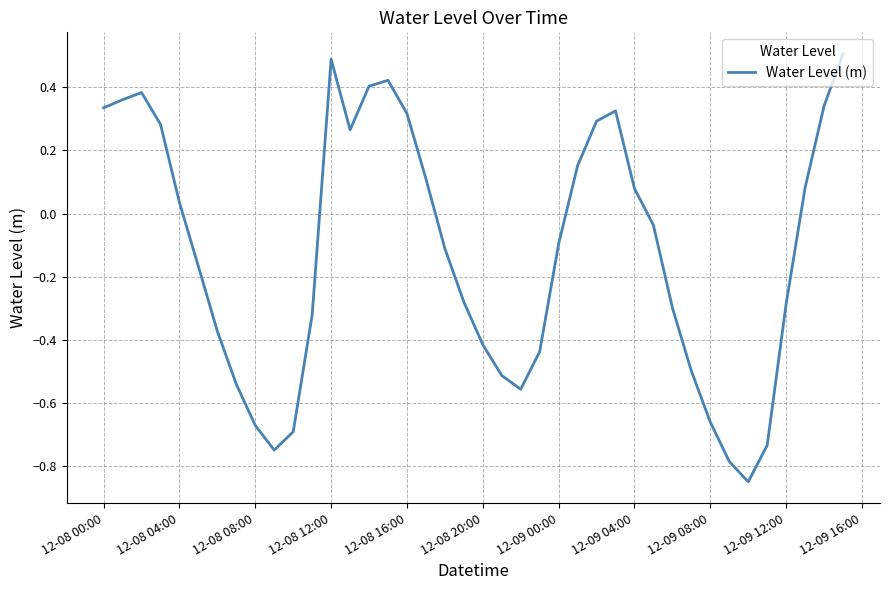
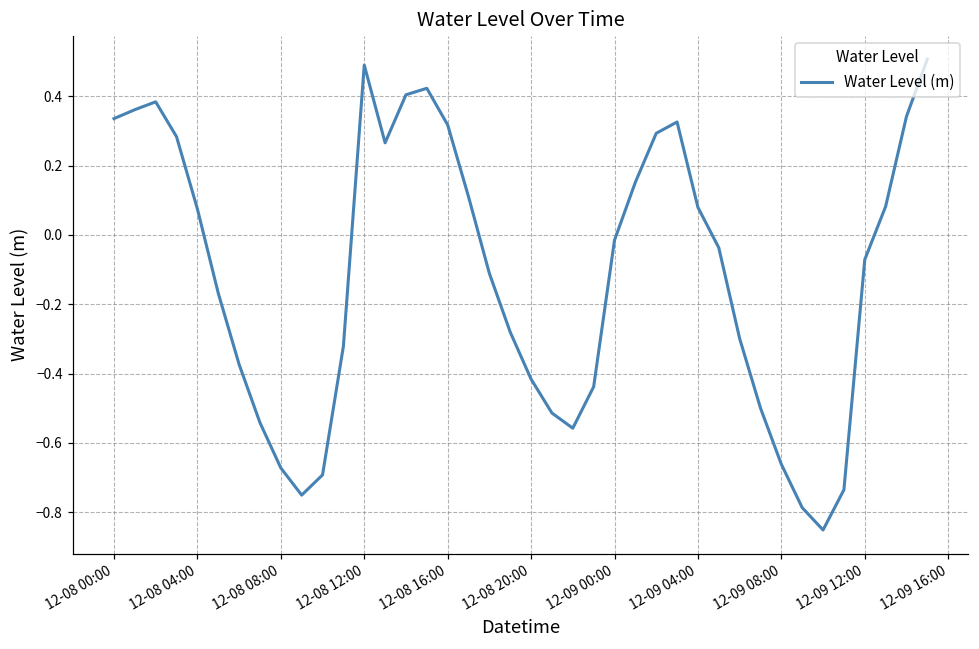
  {
    "12-08 00:00": 0.34,
-   "12-08 04:00": 0.03,
+   "12-08 04:00": 0.07,
    "12-08 08:00": -0.67,
    "12-08 12:00": 0.49,
    "12-08 16:00": 0.32,
    "12-08 20:00": -0.42,
-   "12-09 00:00": -0.10,
+   "12-09 00:00": -0.02,
    "12-09 04:00": 0.08,
    "12-09 08:00": -0.66,
-   "12-09 12:00": -0.29
+   "12-09 12:00": -0.07
  }
